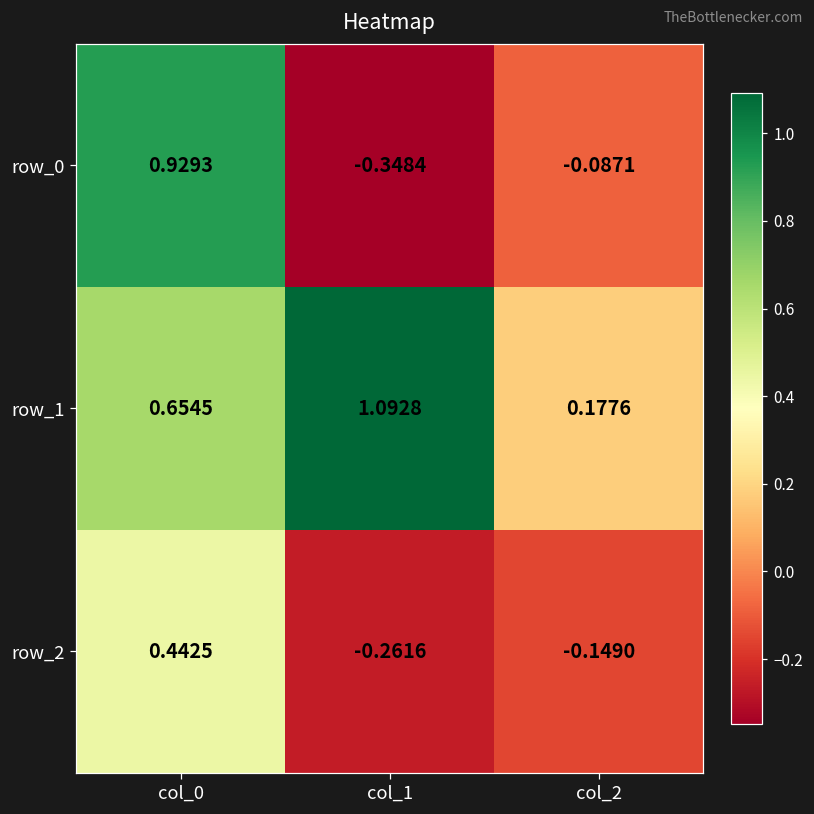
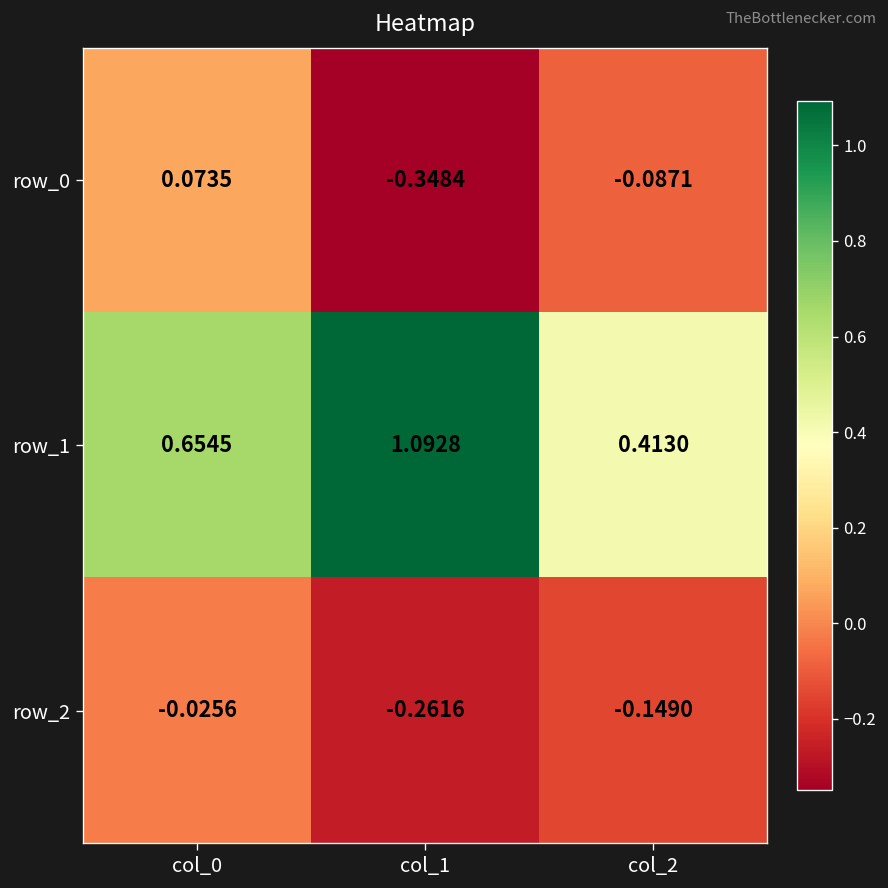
  {
    "row_0": {
-     "col_0": 0.9293,
+     "col_0": 0.0735,
      "col_1": -0.3484,
      "col_2": -0.0871
    },
    "row_1": {
      "col_0": 0.6545,
      "col_1": 1.0928,
-     "col_2": 0.1776
+     "col_2": 0.4130
    },
    "row_2": {
-     "col_0": 0.4425,
+     "col_0": -0.0256,
      "col_1": -0.2616,
      "col_2": -0.1490
    }
  }
